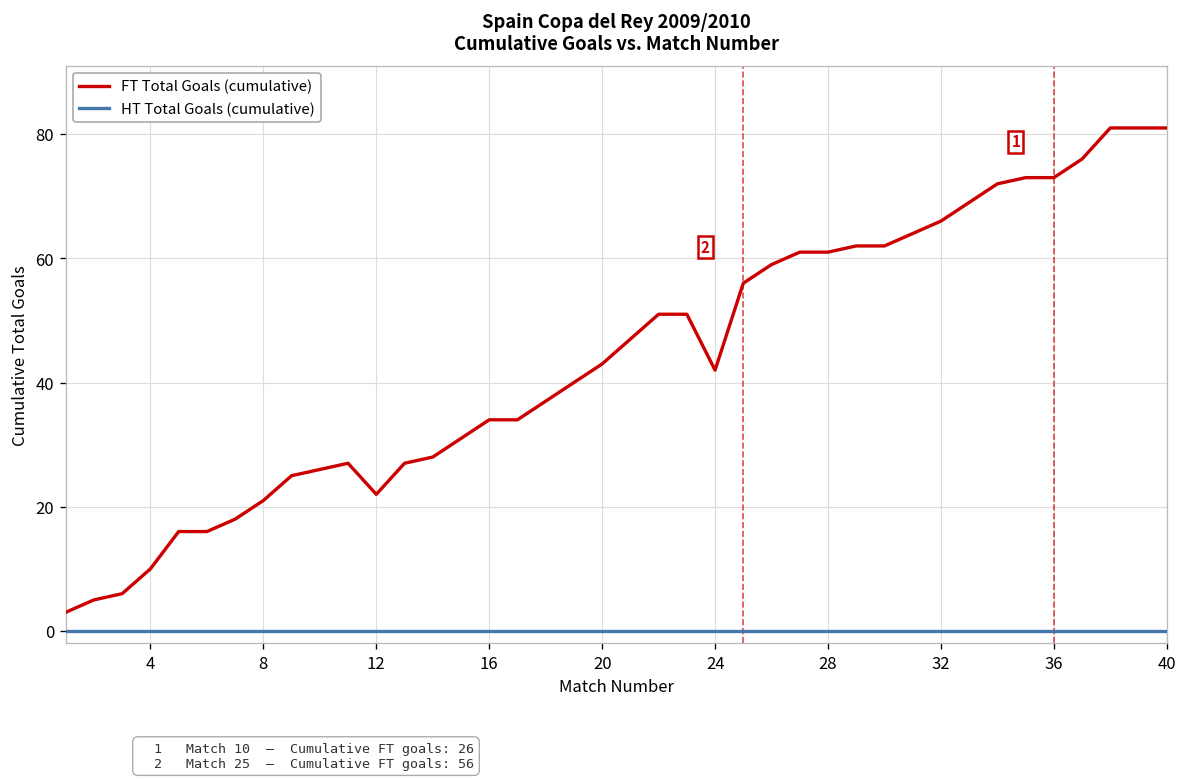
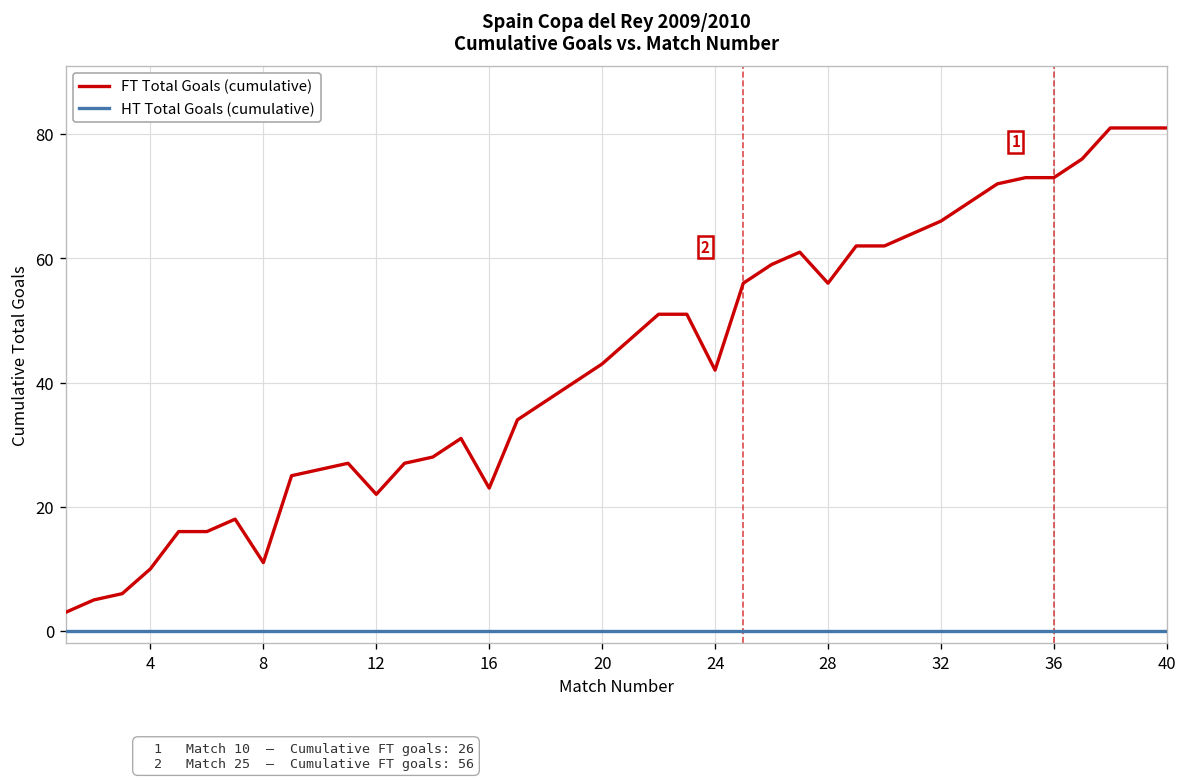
  {
    "FT Total Goals (cumulative)": {
      "4": 10,
-     "8": 21,
+     "8": 11,
      "12": 22,
-     "16": 34,
+     "16": 23,
      "20": 43,
      "24": 42,
-     "28": 61,
+     "28": 56,
      "32": 66,
      "36": 73,
      "40": 81
    },
    "HT Total Goals (cumulative)": {
      "4": 0,
      "8": 0,
      "12": 0,
      "16": 0,
      "20": 0,
      "24": 0,
      "28": 0,
      "32": 0,
      "36": 0,
      "40": 0
    }
  }
